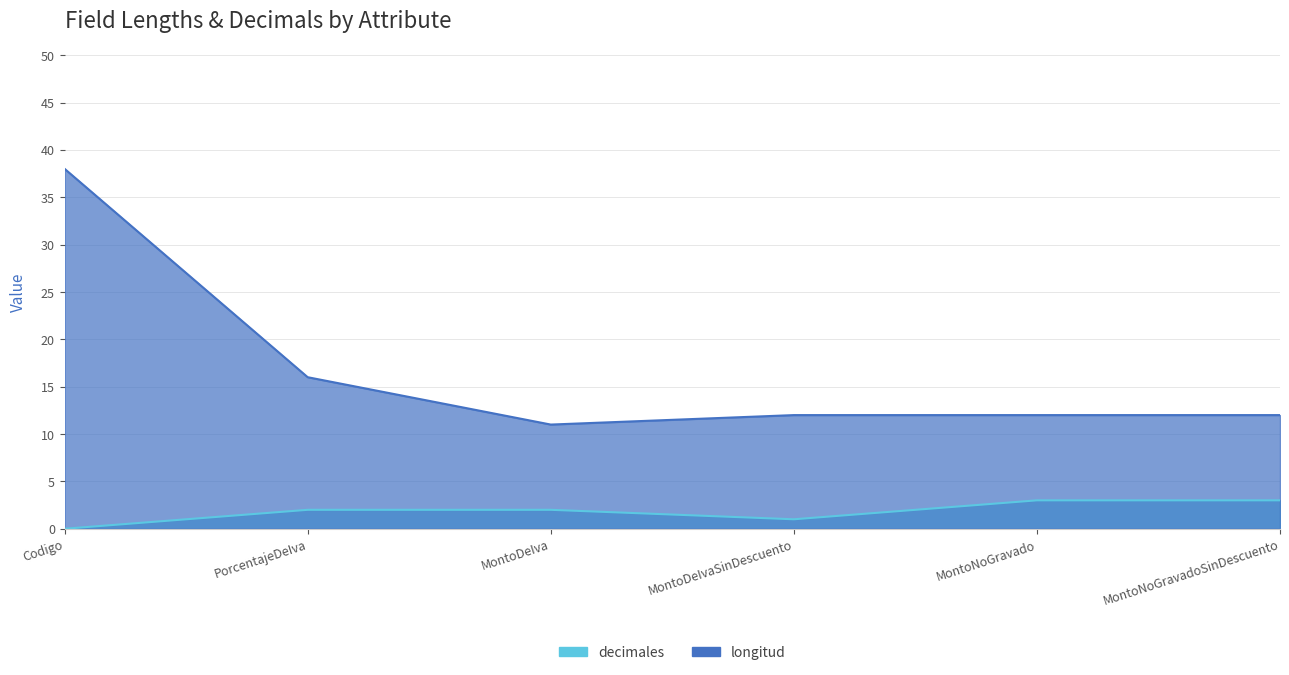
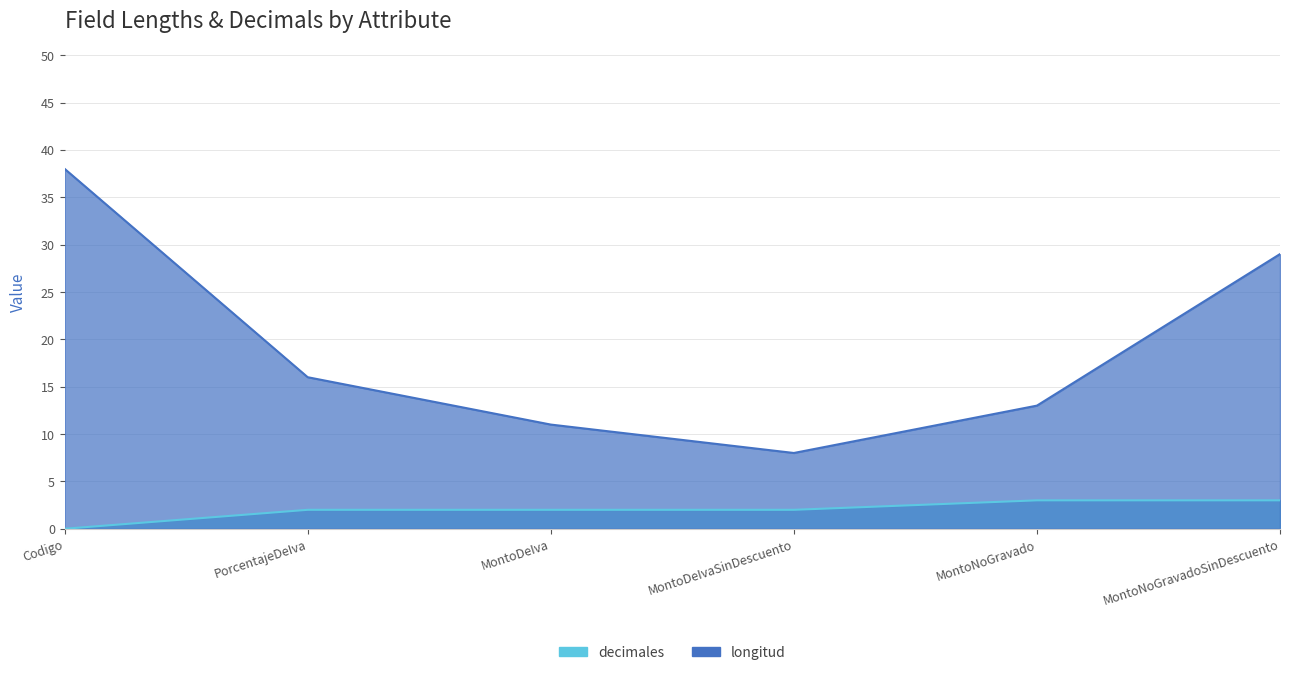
  {
    "decimales": {
      "Codigo": 0,
      "PorcentajeDeIva": 2,
      "MontoDeIva": 2,
-     "MontoDeIvaSinDescuento": 1,
+     "MontoDeIvaSinDescuento": 2,
      "MontoNoGravado": 3,
      "MontoNoGravadoSinDescuento": 3
    },
    "longitud": {
      "Codigo": 38,
      "PorcentajeDeIva": 16,
      "MontoDeIva": 11,
-     "MontoDeIvaSinDescuento": 12,
-     "MontoNoGravado": 12,
-     "MontoNoGravadoSinDescuento": 12
+     "MontoDeIvaSinDescuento": 8,
+     "MontoNoGravado": 13,
+     "MontoNoGravadoSinDescuento": 29
    }
  }
